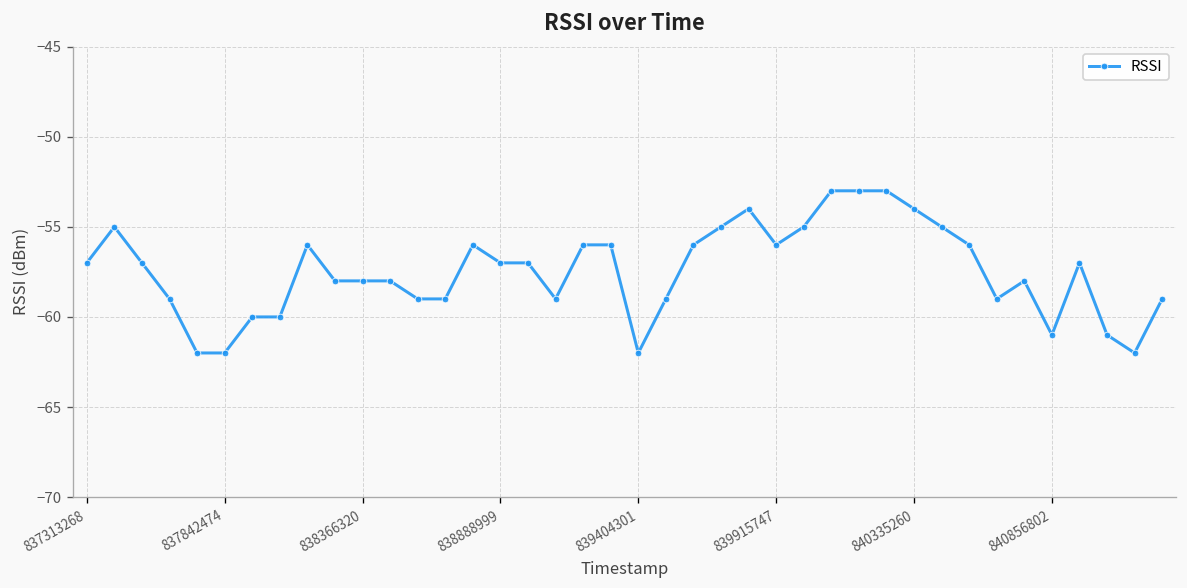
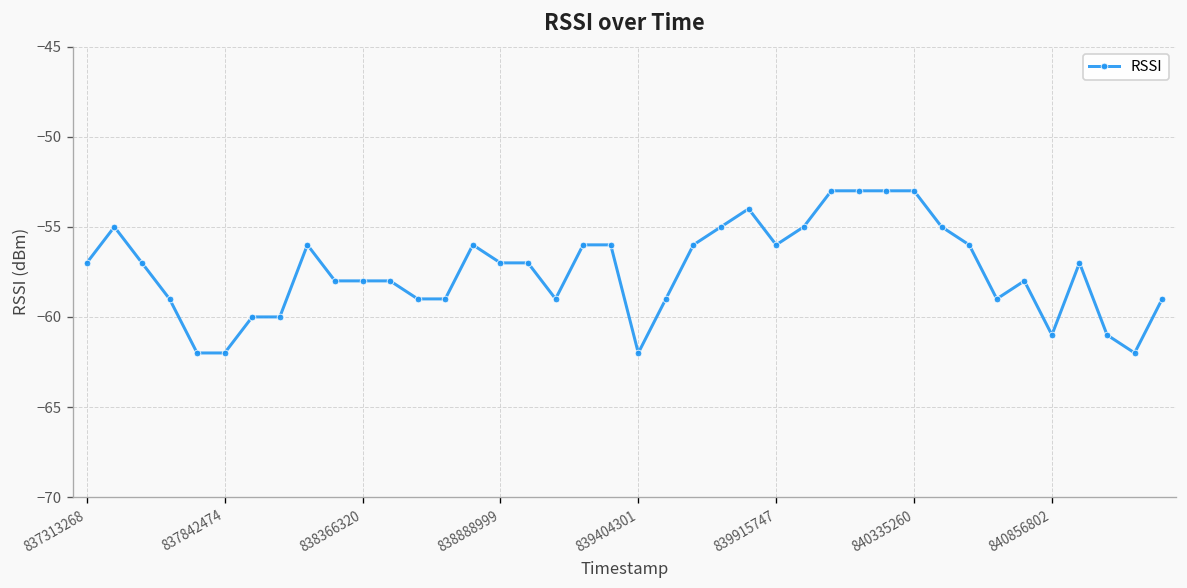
  {
    "837313268": -57,
    "837842474": -62,
    "838366320": -58,
    "838888999": -57,
    "839404301": -62,
    "839915747": -56,
-   "840335260": -54,
+   "840335260": -53,
    "840856802": -61
  }
